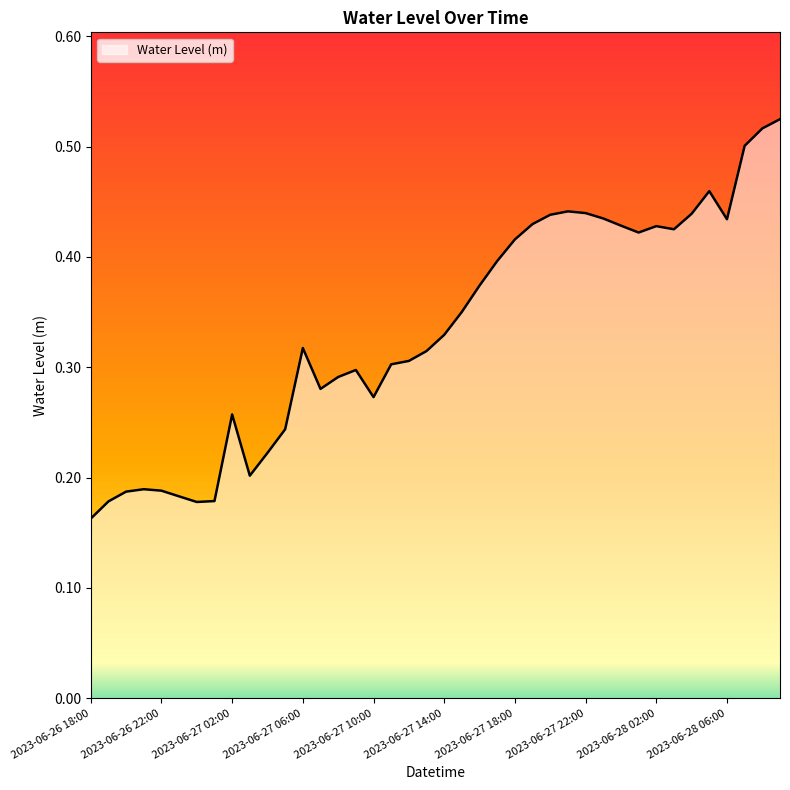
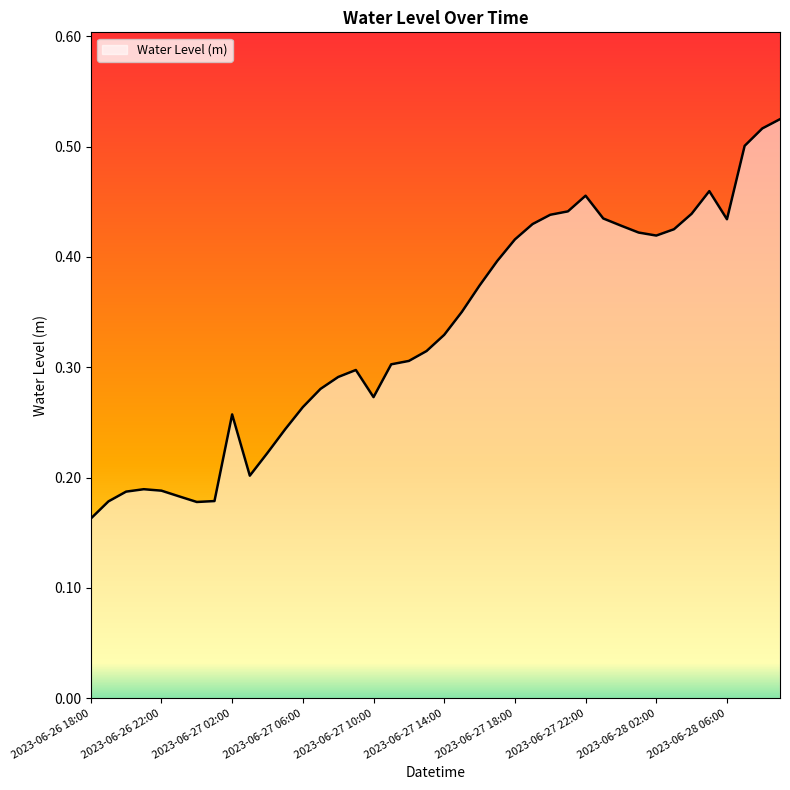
  {
    "2023-06-26 18:00": 0.163,
    "2023-06-26 22:00": 0.188,
    "2023-06-27 02:00": 0.257,
-   "2023-06-27 06:00": 0.317,
+   "2023-06-27 06:00": 0.264,
    "2023-06-27 10:00": 0.273,
    "2023-06-27 14:00": 0.329,
    "2023-06-27 18:00": 0.416,
-   "2023-06-27 22:00": 0.440,
-   "2023-06-28 02:00": 0.428,
+   "2023-06-27 22:00": 0.456,
+   "2023-06-28 02:00": 0.419,
    "2023-06-28 06:00": 0.434
  }
